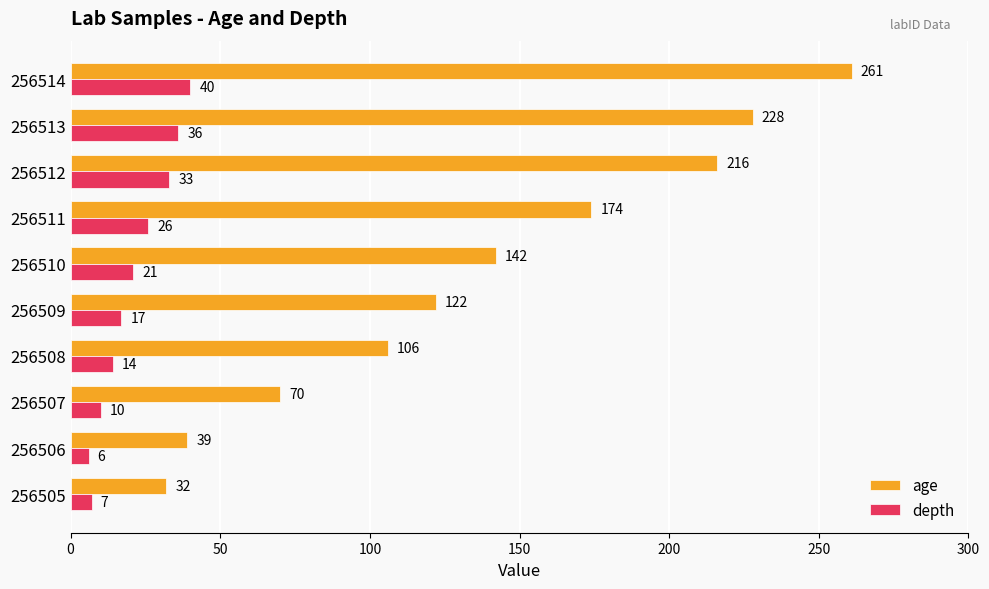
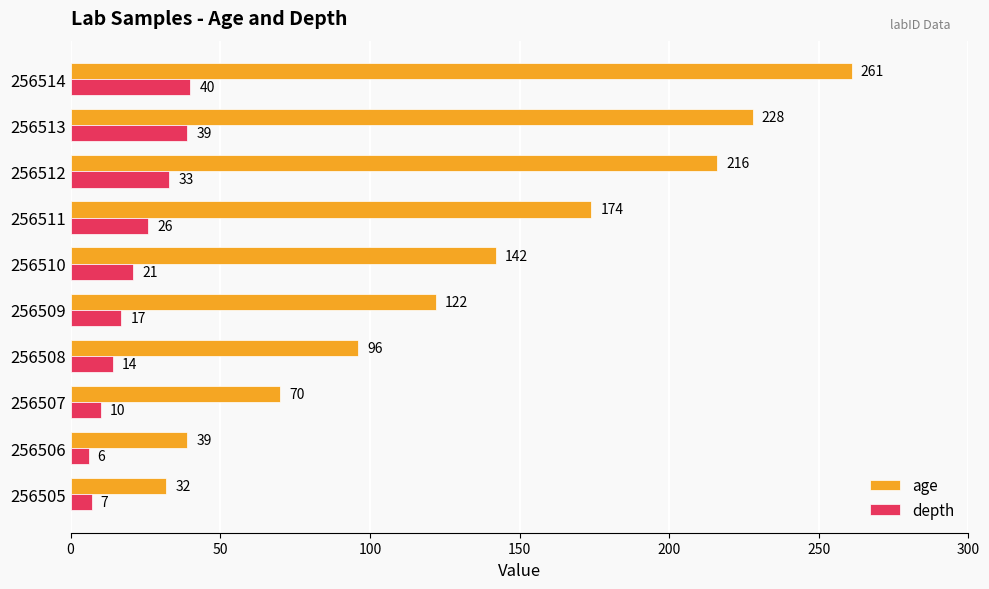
  {
    "age": {
      "256514": 261,
      "256513": 228,
      "256512": 216,
      "256511": 174,
      "256510": 142,
      "256509": 122,
-     "256508": 106,
+     "256508": 96,
      "256507": 70,
      "256506": 39,
      "256505": 32
    },
    "depth": {
      "256514": 40,
-     "256513": 36,
+     "256513": 39,
      "256512": 33,
      "256511": 26,
      "256510": 21,
      "256509": 17,
      "256508": 14,
      "256507": 10,
      "256506": 6,
      "256505": 7
    }
  }
